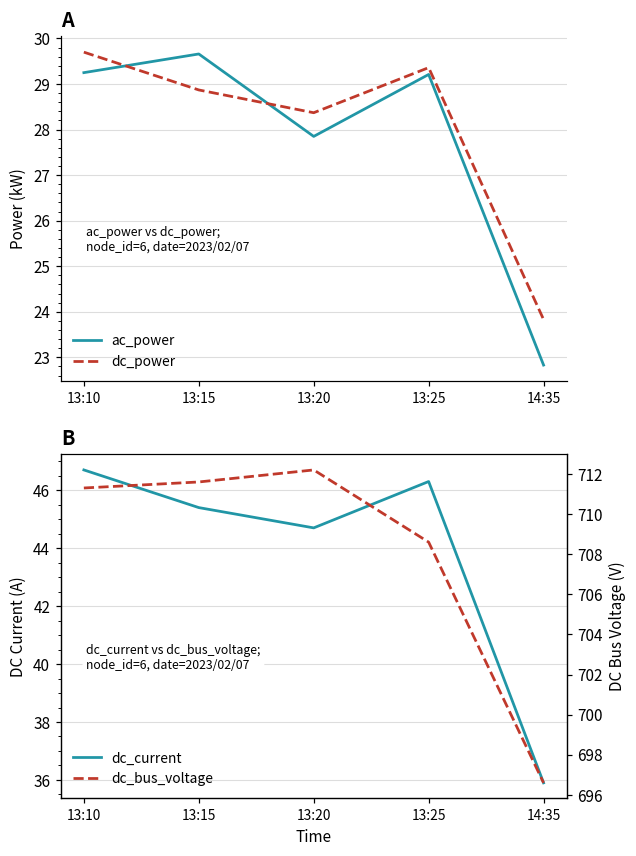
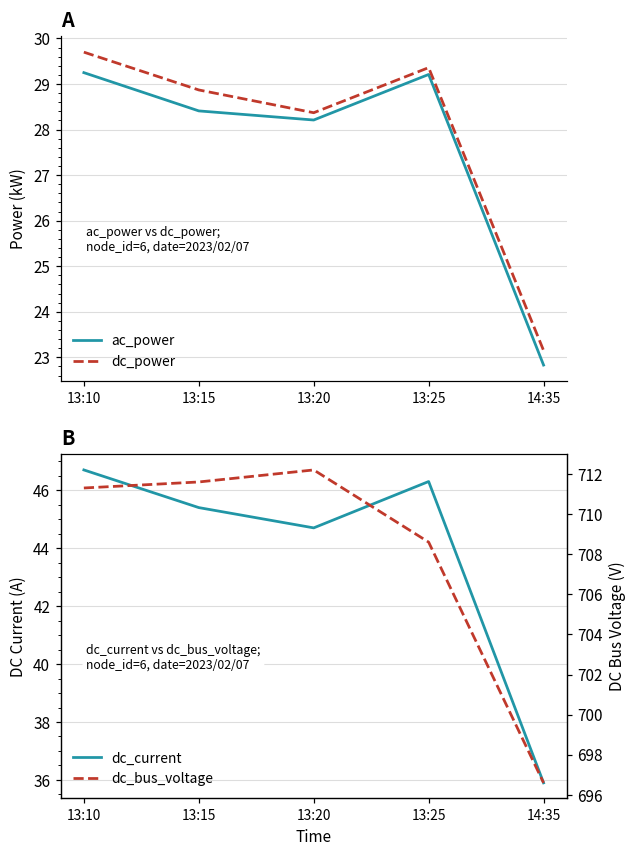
  {
    "A": {
      "ac_power": {
        "13:10": 29.3,
-       "13:15": 29.7,
-       "13:20": 27.9,
+       "13:15": 28.4,
+       "13:20": 28.2,
        "13:25": 29.2,
        "14:35": 22.8
      },
      "dc_power": {
        "13:10": 29.7,
        "13:15": 28.9,
        "13:20": 28.4,
        "13:25": 29.4,
-       "14:35": 23.8
+       "14:35": 23.2
      }
    }
  }
